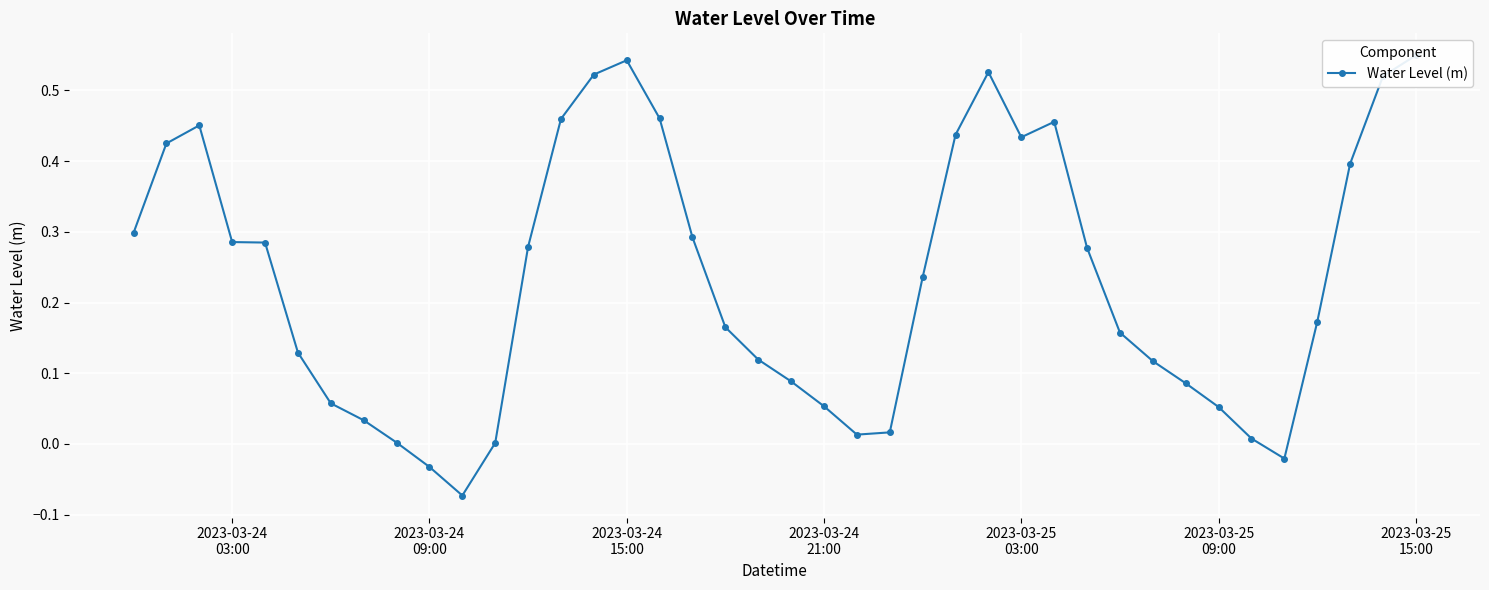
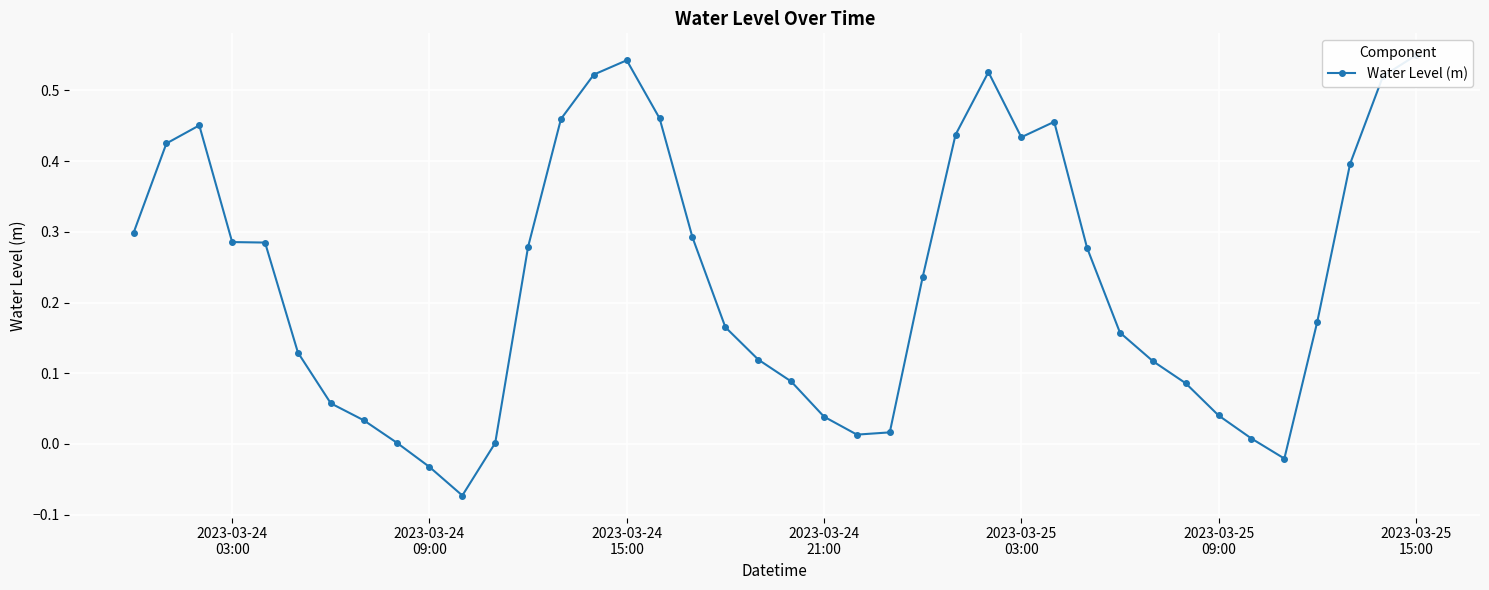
  {
    "2023-03-24 03:00": 0.29,
    "2023-03-24 09:00": -0.03,
    "2023-03-24 15:00": 0.54,
-   "2023-03-24 21:00": 0.05,
+   "2023-03-24 21:00": 0.04,
    "2023-03-25 03:00": 0.43,
-   "2023-03-25 09:00": 0.05
+   "2023-03-25 09:00": 0.04
  }
